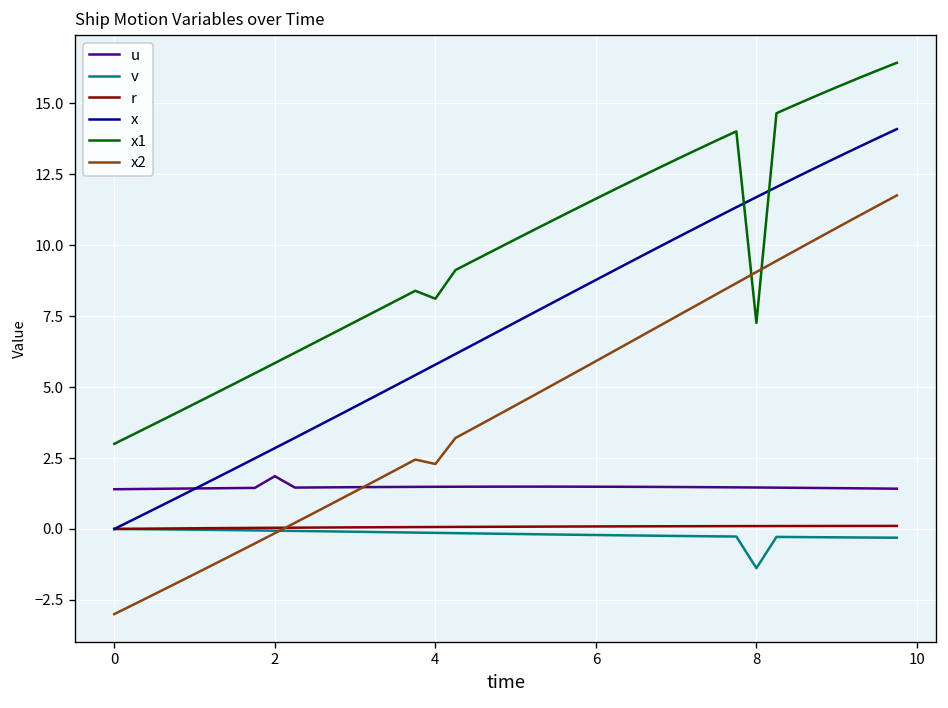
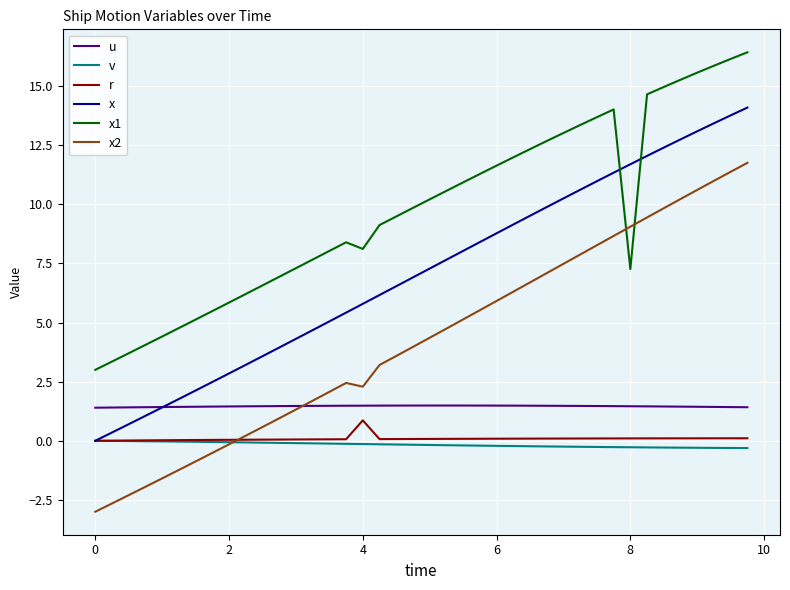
  {
    "u": {
      "0": 1.4,
-     "2": 1.9,
+     "2": 1.5,
      "4": 1.5,
      "6": 1.5,
      "8": 1.5
    },
    "v": {
      "4": -0.1,
      "6": -0.2,
-     "8": -1.4
+     "8": -0.3
    },
    "r": {
-     "4": 0.1,
+     "4": 0.9,
      "6": 0.1,
      "8": 0.1
    },
    "x": {
      "2": 2.8,
      "4": 5.8,
      "6": 8.8,
      "8": 11.7
    },
    "x1": {
      "0": 3.0,
      "2": 5.8,
      "4": 8.1,
      "6": 11.6,
      "8": 7.3
    },
    "x2": {
      "0": -3.0,
      "4": 2.3,
      "6": 5.9,
      "8": 9.1
    }
  }
